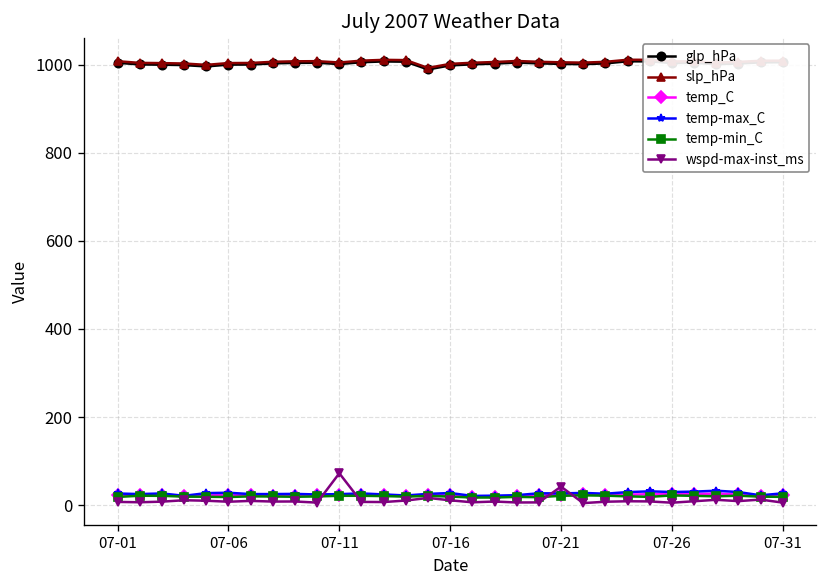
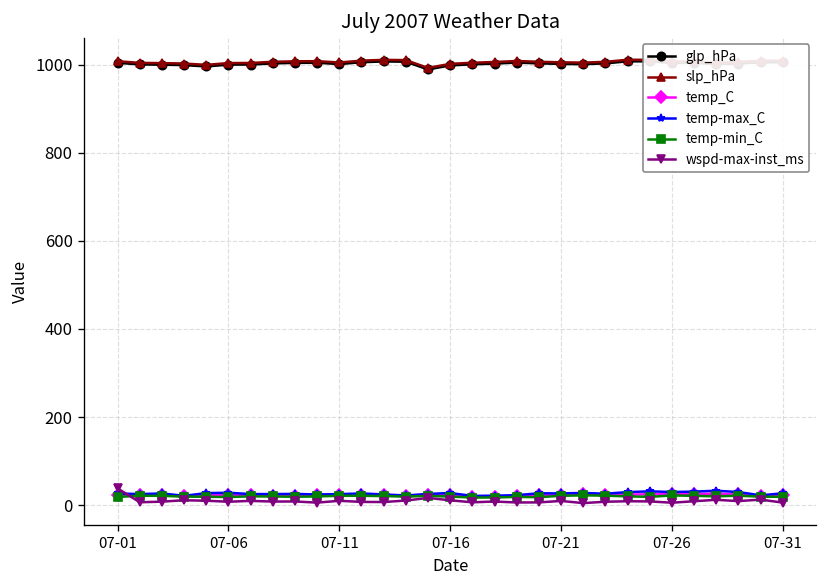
  {
    "wspd-max-inst_ms": {
-     "07-01": 10,
+     "07-01": 40,
      "07-06": 10,
-     "07-11": 70,
+     "07-11": 10,
      "07-16": 10,
-     "07-21": 40,
+     "07-21": 10,
      "07-26": 10,
      "07-31": 10
    }
  }
